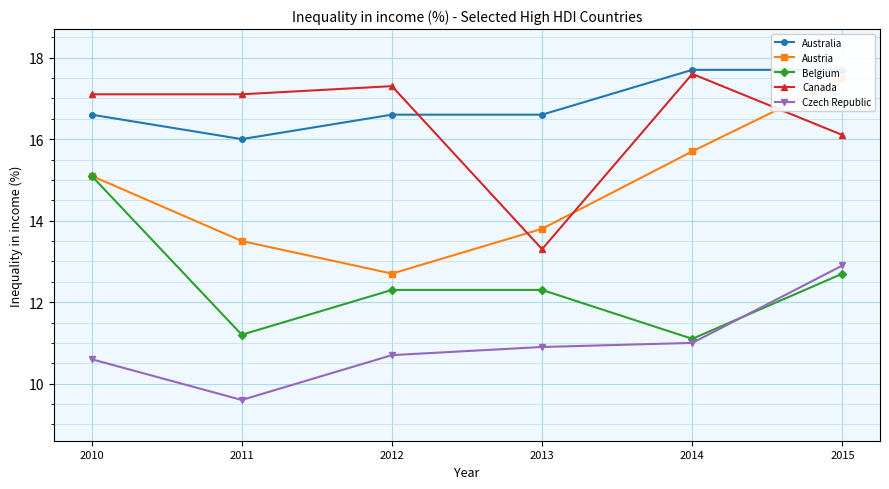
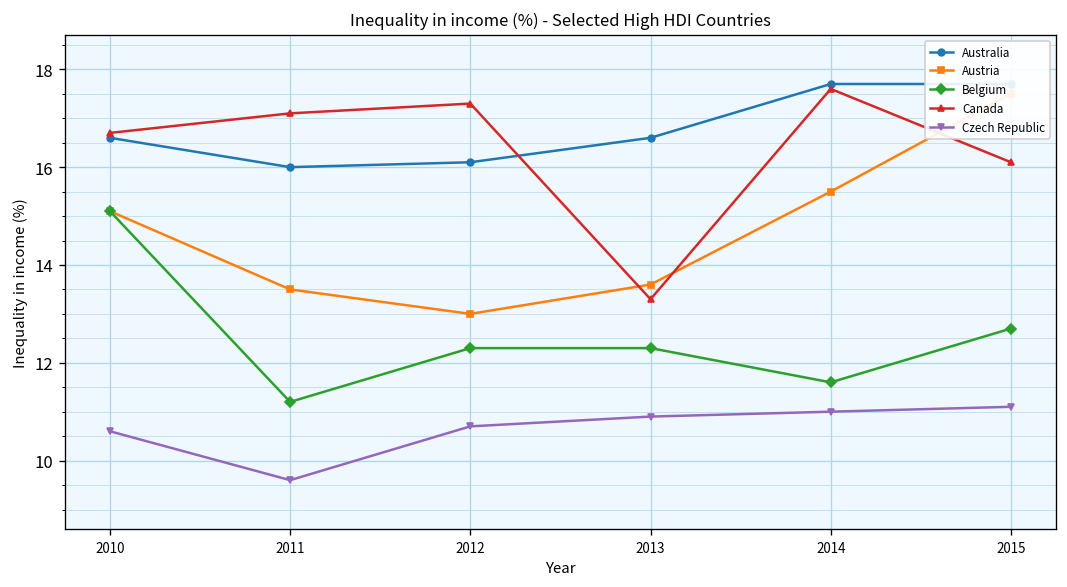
  {
    "Australia": {
      "2010": 16.6,
      "2011": 16.0,
-     "2012": 16.6,
+     "2012": 16.1,
      "2013": 16.6,
      "2014": 17.7
    },
    "Austria": {
      "2011": 13.5,
-     "2012": 12.7,
-     "2013": 13.8,
-     "2014": 15.7
+     "2012": 13.0,
+     "2013": 13.6,
+     "2014": 15.5
    },
    "Belgium": {
      "2011": 11.2,
      "2012": 12.3,
      "2013": 12.3,
-     "2014": 11.1,
+     "2014": 11.6,
      "2015": 12.7
    },
    "Canada": {
-     "2010": 17.1,
+     "2010": 16.7,
      "2011": 17.1,
      "2012": 17.3,
      "2013": 13.3,
      "2014": 17.6,
      "2015": 16.1
    },
    "Czech Republic": {
      "2010": 10.6,
      "2011": 9.6,
      "2012": 10.7,
      "2013": 10.9,
      "2014": 11.0,
-     "2015": 12.9
+     "2015": 11.1
    }
  }
